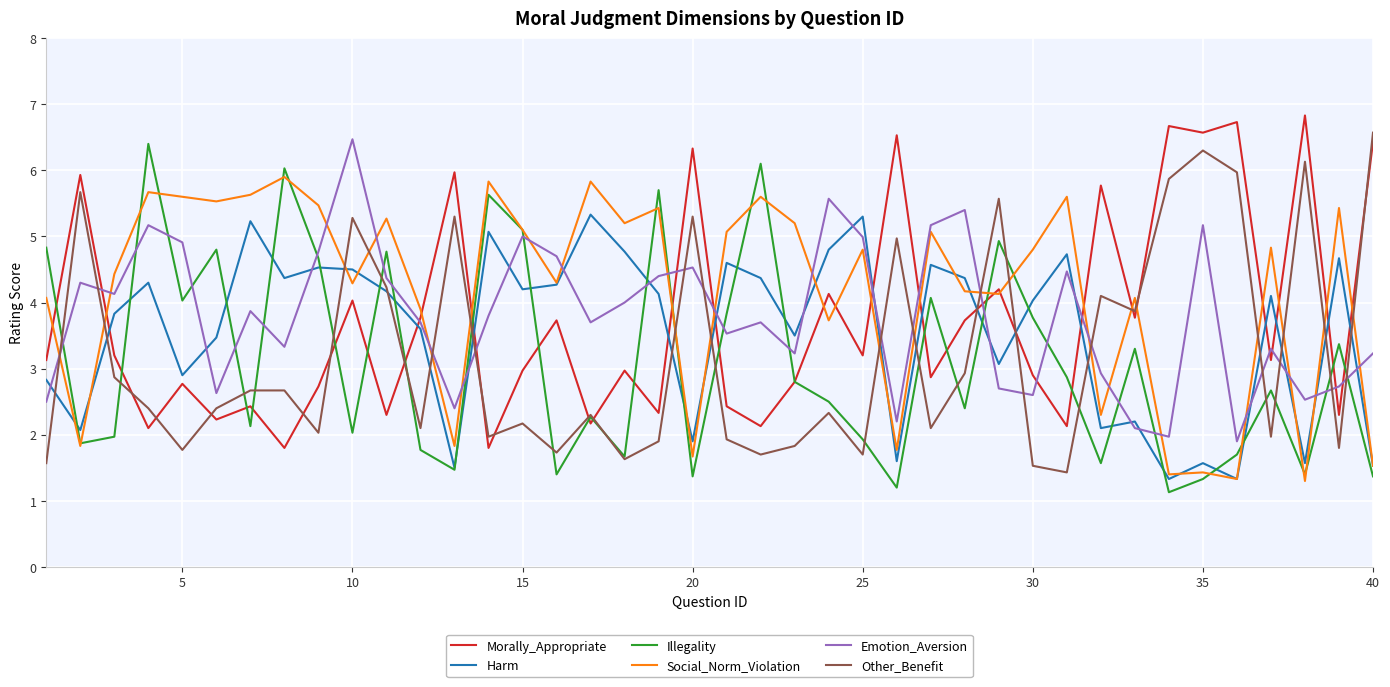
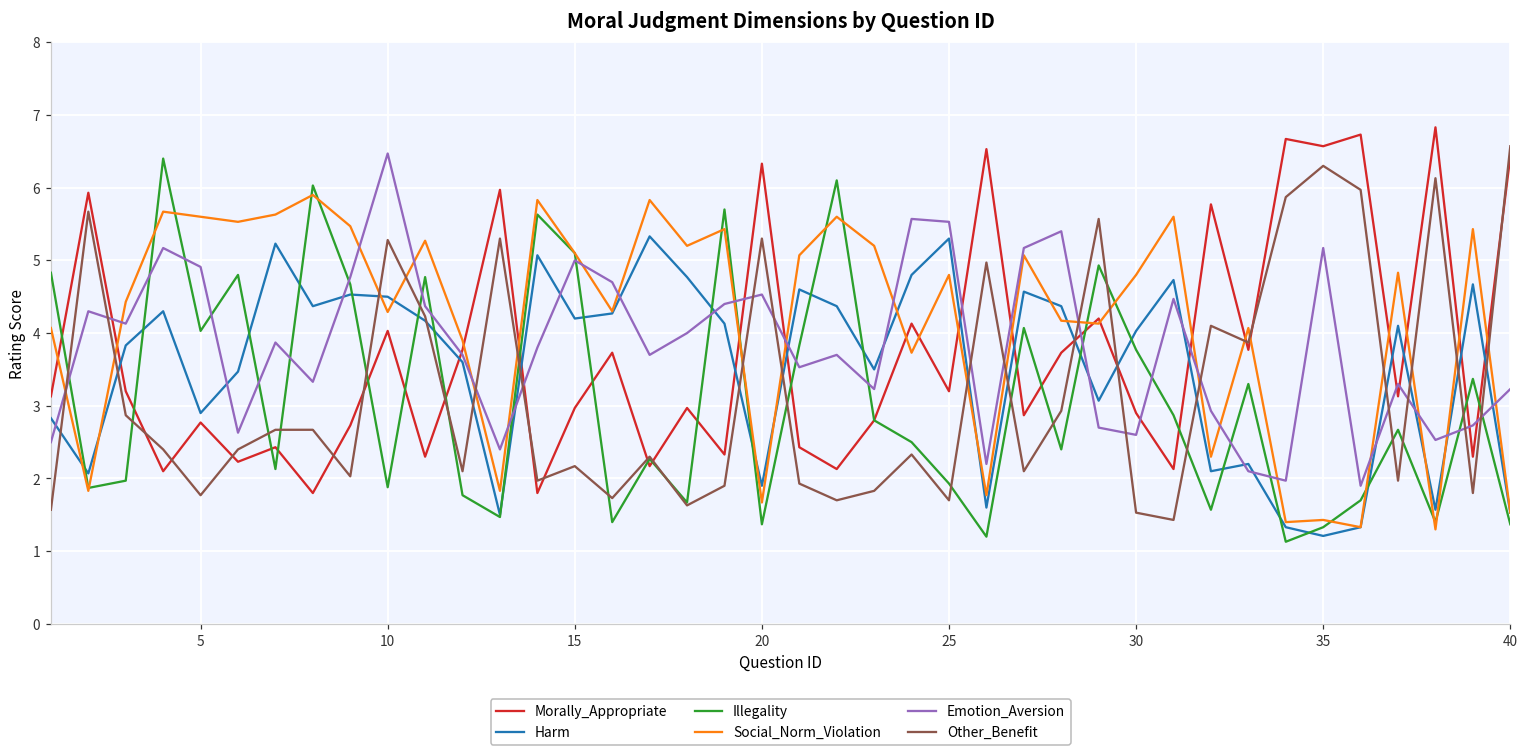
  {
    "Morally_Appropriate": {
      "5": 2.8,
      "10": 4.0,
      "15": 3.0,
      "20": 6.3,
      "25": 3.2,
      "30": 2.9,
      "35": 6.6,
      "40": 6.4
    },
    "Harm": {
      "5": 2.9,
      "10": 4.5,
      "15": 4.2,
      "20": 1.9,
      "25": 5.3,
      "30": 4.0,
-     "35": 1.6
+     "35": 1.2
    },
    "Illegality": {
      "5": 4.0,
-     "10": 2.0,
+     "10": 1.9,
      "20": 1.4,
      "25": 1.9,
      "30": 3.8,
      "35": 1.3,
      "40": 1.4
    },
    "Social_Norm_Violation": {
      "5": 5.6,
      "10": 4.3,
      "20": 1.7,
      "25": 4.8,
      "30": 4.8,
      "35": 1.4
    },
    "Emotion_Aversion": {
      "5": 4.9,
      "10": 6.5,
      "15": 5.0,
      "20": 4.5,
-     "25": 5.0,
+     "25": 5.5,
      "30": 2.6,
      "35": 5.2,
      "40": 3.2
    },
    "Other_Benefit": {
      "5": 1.8,
      "10": 5.3,
      "15": 2.2,
      "20": 5.3,
      "25": 1.7,
      "30": 1.5,
      "35": 6.3,
      "40": 6.6
    }
  }
